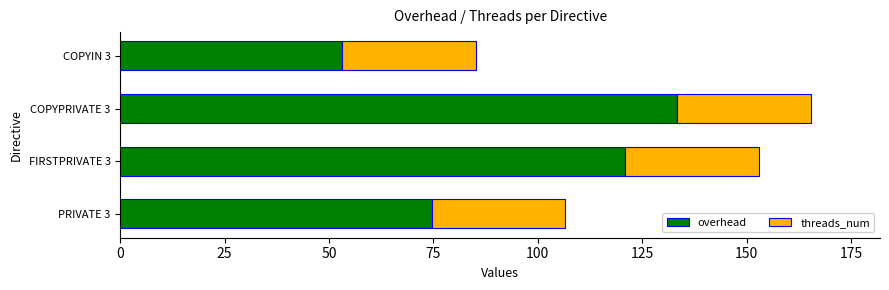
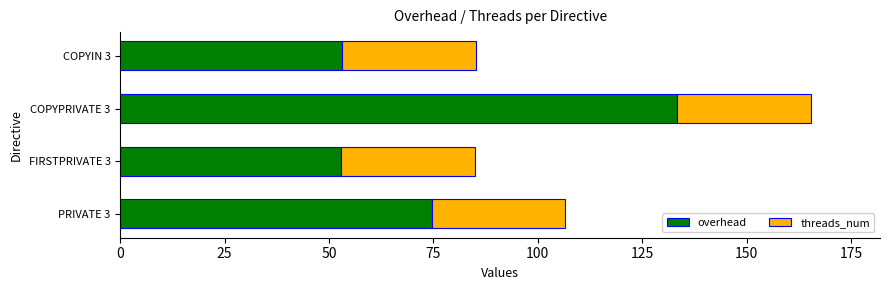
  {
    "overhead": {
      "COPYIN 3": 53,
      "COPYPRIVATE 3": 133,
-     "FIRSTPRIVATE 3": 121,
+     "FIRSTPRIVATE 3": 53,
      "PRIVATE 3": 75
    },
    "threads_num": {
      "COPYIN 3": 32,
      "COPYPRIVATE 3": 32,
      "FIRSTPRIVATE 3": 32,
      "PRIVATE 3": 32
    }
  }
